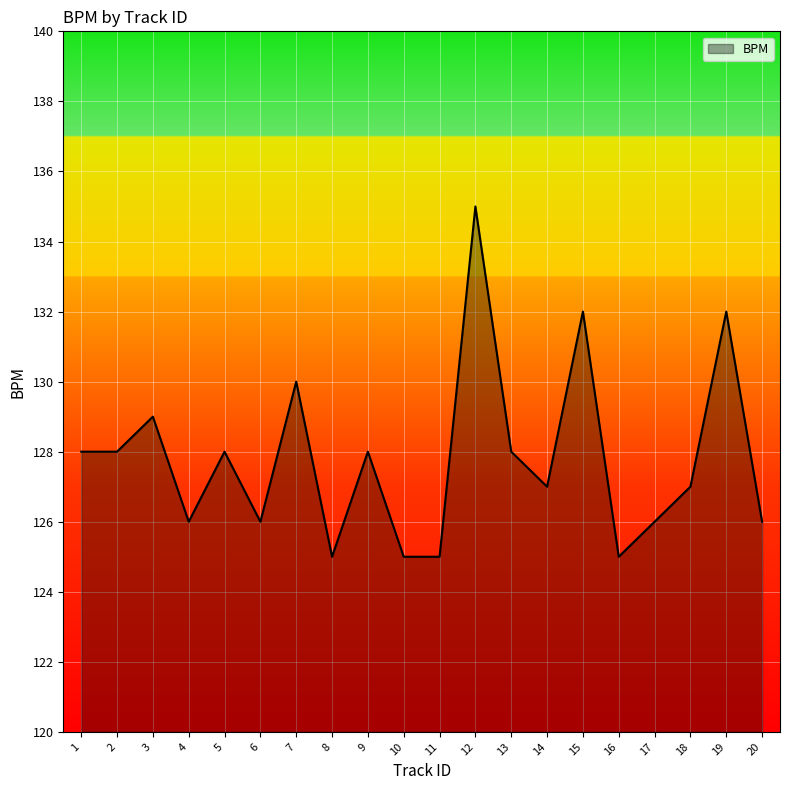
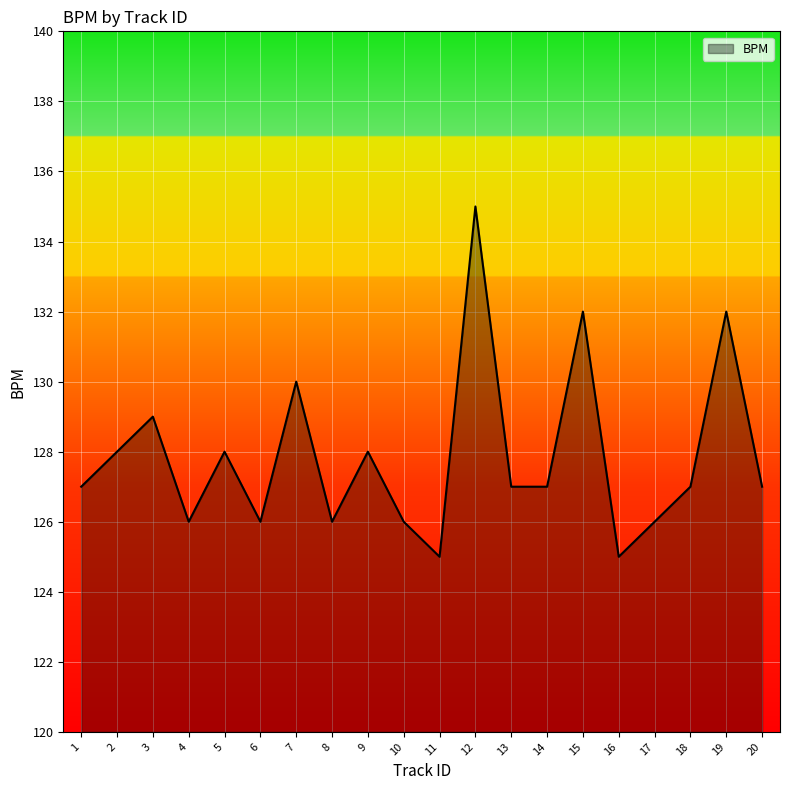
  {
-   "1": 128,
+   "1": 127,
    "2": 128,
    "3": 129,
    "4": 126,
    "5": 128,
    "6": 126,
    "7": 130,
-   "8": 125,
+   "8": 126,
    "9": 128,
-   "10": 125,
+   "10": 126,
    "11": 125,
    "12": 135,
-   "13": 128,
+   "13": 127,
    "14": 127,
    "15": 132,
    "16": 125,
    "17": 126,
    "18": 127,
    "19": 132,
-   "20": 126
+   "20": 127
  }
